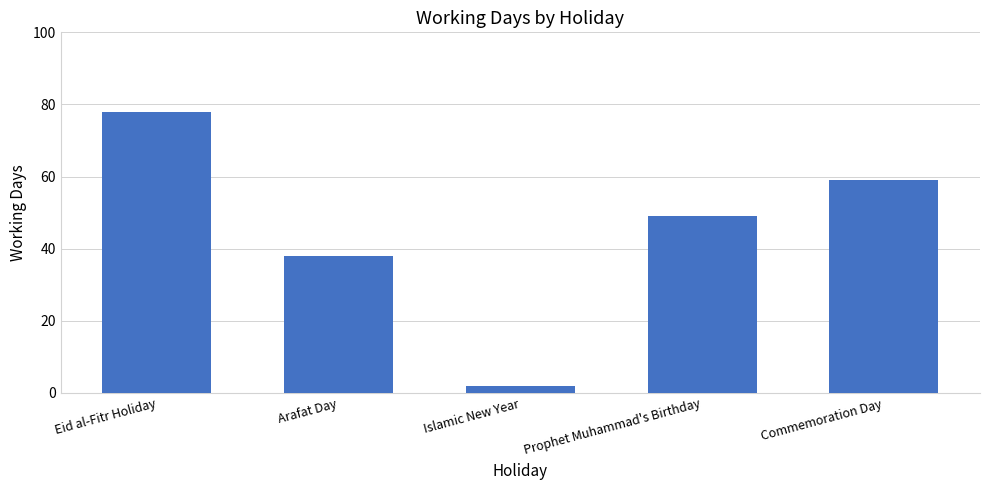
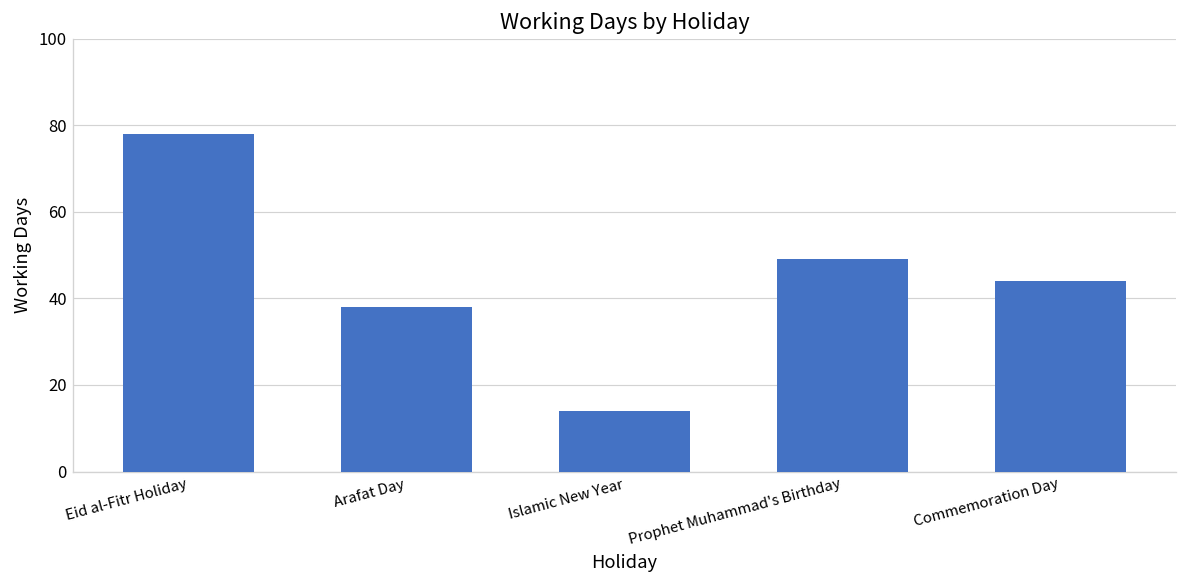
  {
    "Eid al-Fitr Holiday": 78,
    "Arafat Day": 38,
-   "Islamic New Year": 2,
+   "Islamic New Year": 14,
    "Prophet Muhammad's Birthday": 49,
-   "Commemoration Day": 59
+   "Commemoration Day": 44
  }
